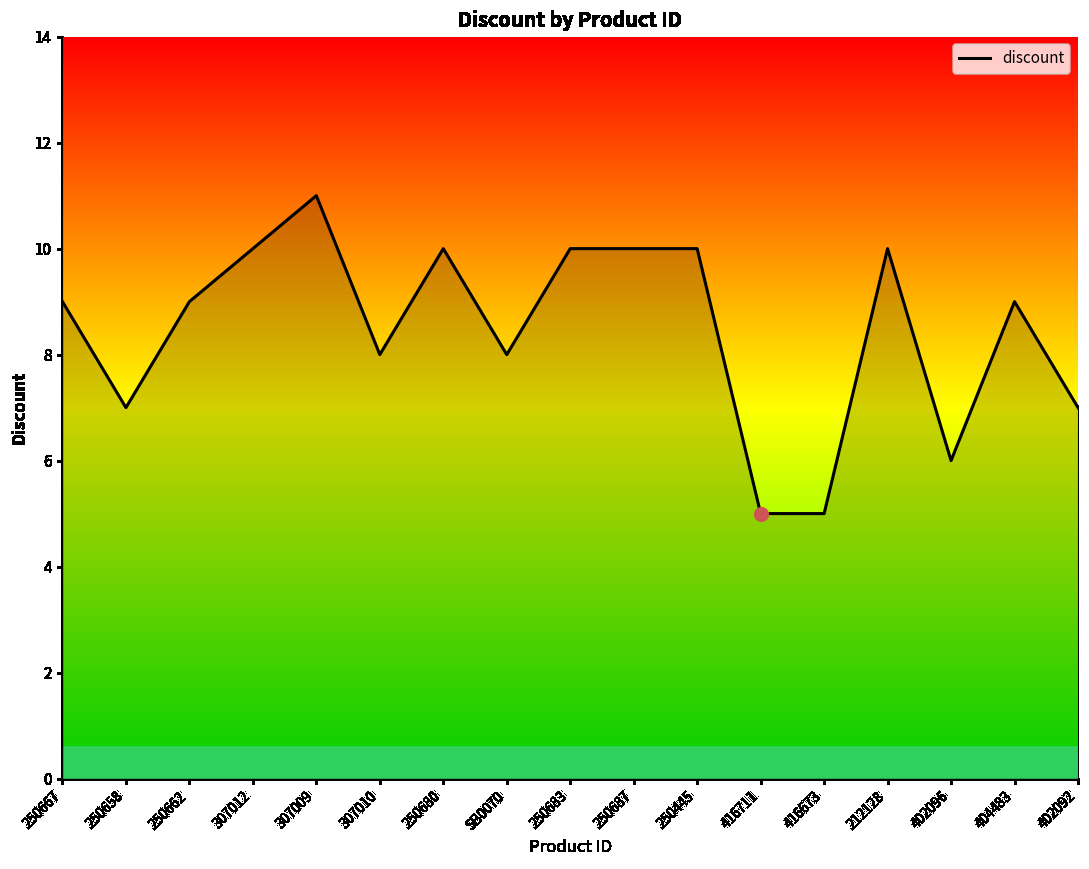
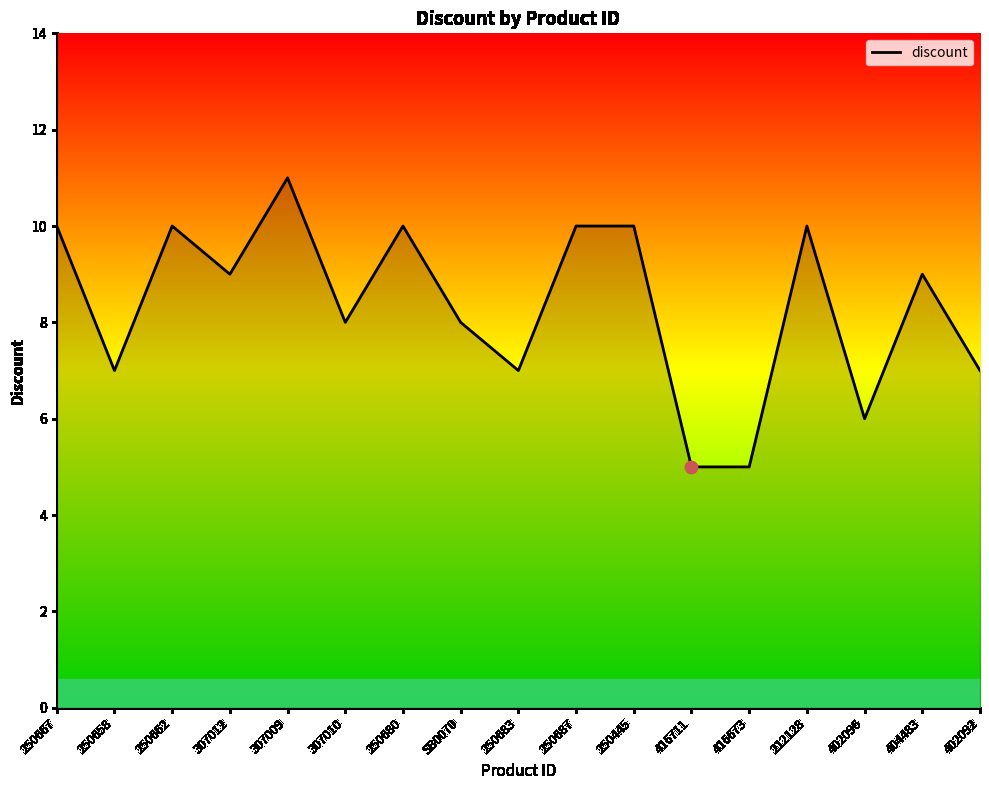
  {
    "discount": {
-     "250667": 9,
+     "250667": 10,
      "250658": 7,
-     "250662": 9,
-     "307012": 10,
+     "250662": 10,
+     "307012": 9,
      "307009": 11,
      "307010": 8,
      "250680": 10,
      "SB0070": 8,
-     "250683": 10,
+     "250683": 7,
      "250687": 10,
      "250445": 10,
      "416673": 5,
      "212128": 10,
      "402096": 6,
      "404483": 9,
      "402092": 7
    }
  }
